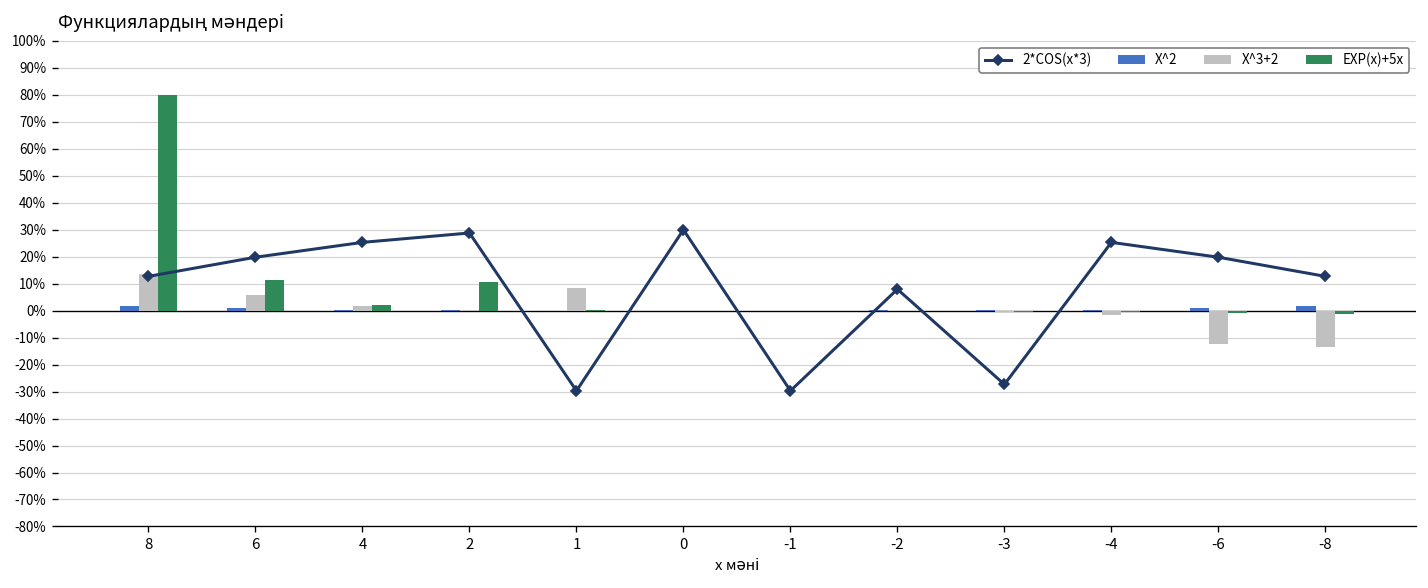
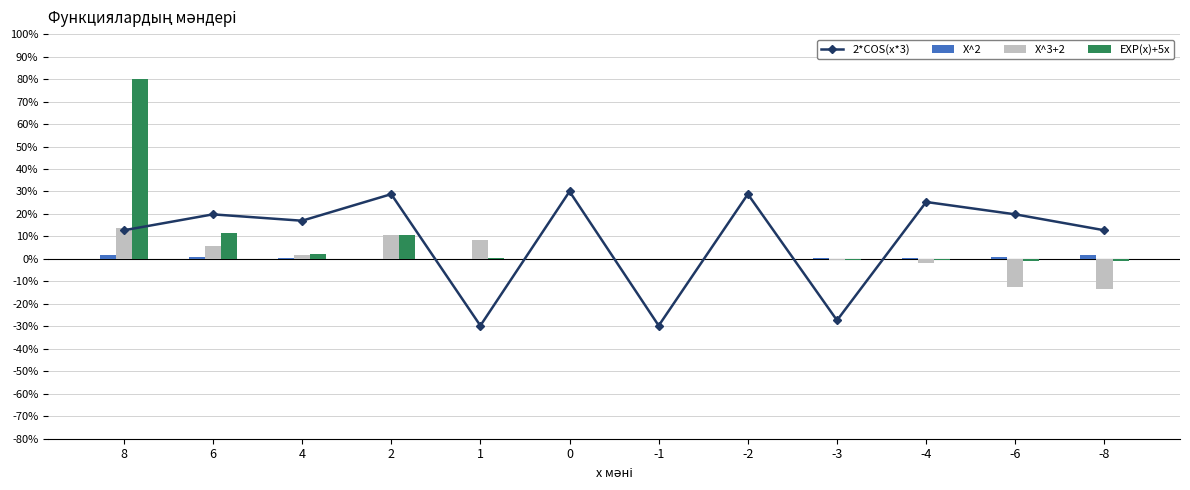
  {
    "X^2": {
      "8": "2%",
      "0": "0%",
      "-8": "2%"
    },
    "2*COS(x*3)": {
      "8": "13%",
      "6": "20%",
-     "4": "25%",
+     "4": "17%",
      "2": "29%",
      "1": "-30%",
      "0": "30%",
      "-1": "-30%",
-     "-2": "8%",
+     "-2": "29%",
      "-3": "-27%",
      "-4": "25%",
      "-6": "20%",
      "-8": "13%"
    },
    "X^3+2": {
      "8": "14%",
      "6": "6%",
      "4": "2%",
-     "2": "0%",
+     "2": "11%",
      "1": "8%",
      "-4": "-2%",
      "-6": "-12%",
      "-8": "-14%"
    },
    "EXP(x)+5x": {
      "8": "80%",
      "6": "11%",
      "4": "2%",
      "2": "10%"
    }
  }
